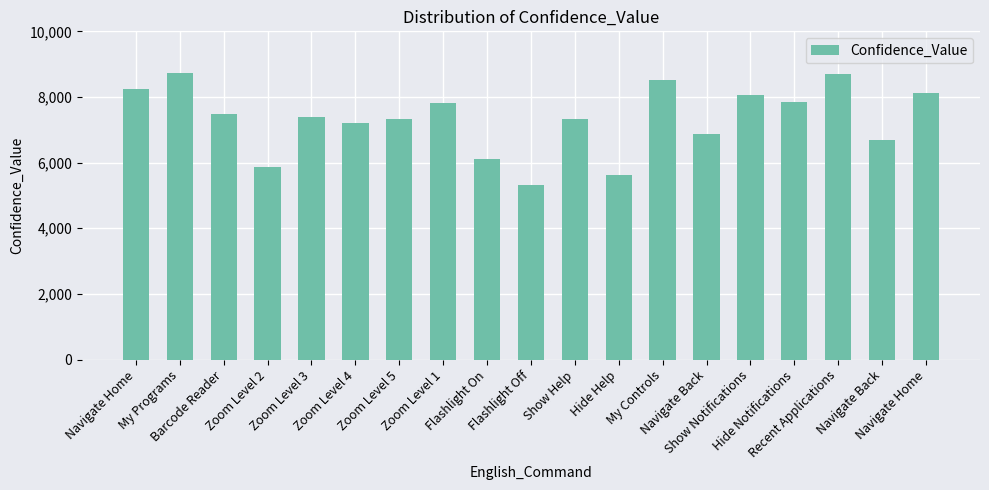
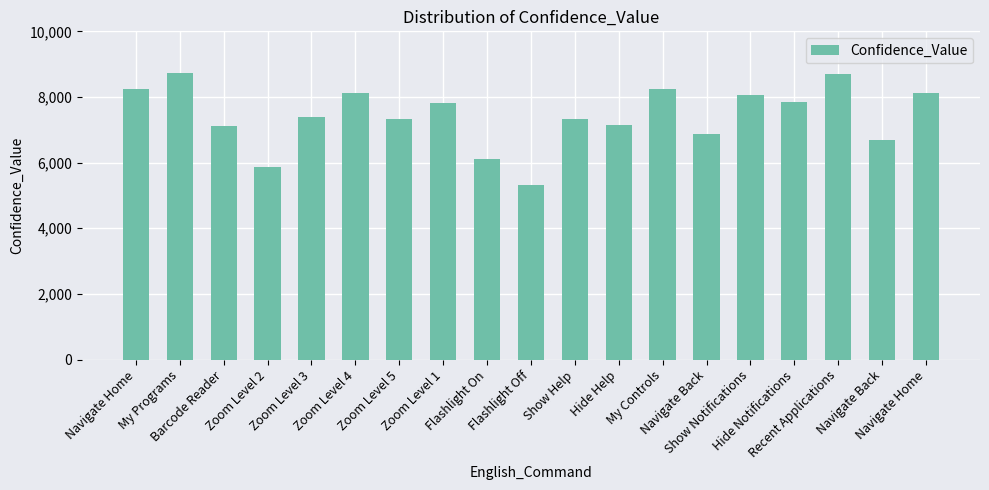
  {
    "My Programs": "8,700",
-   "Barcode Reader": "7,500",
+   "Barcode Reader": "7,100",
    "Zoom Level 2": "5,900",
    "Zoom Level 3": "7,400",
-   "Zoom Level 4": "7,200",
+   "Zoom Level 4": "8,100",
    "Zoom Level 5": "7,300",
    "Zoom Level 1": "7,800",
    "Flashlight On": "6,100",
    "Flashlight Off": "5,300",
    "Show Help": "7,300",
-   "Hide Help": "5,600",
-   "My Controls": "8,500",
+   "Hide Help": "7,100",
+   "My Controls": "8,200",
    "Show Notifications": "8,100",
    "Hide Notifications": "7,800",
    "Recent Applications": "8,700"
  }
